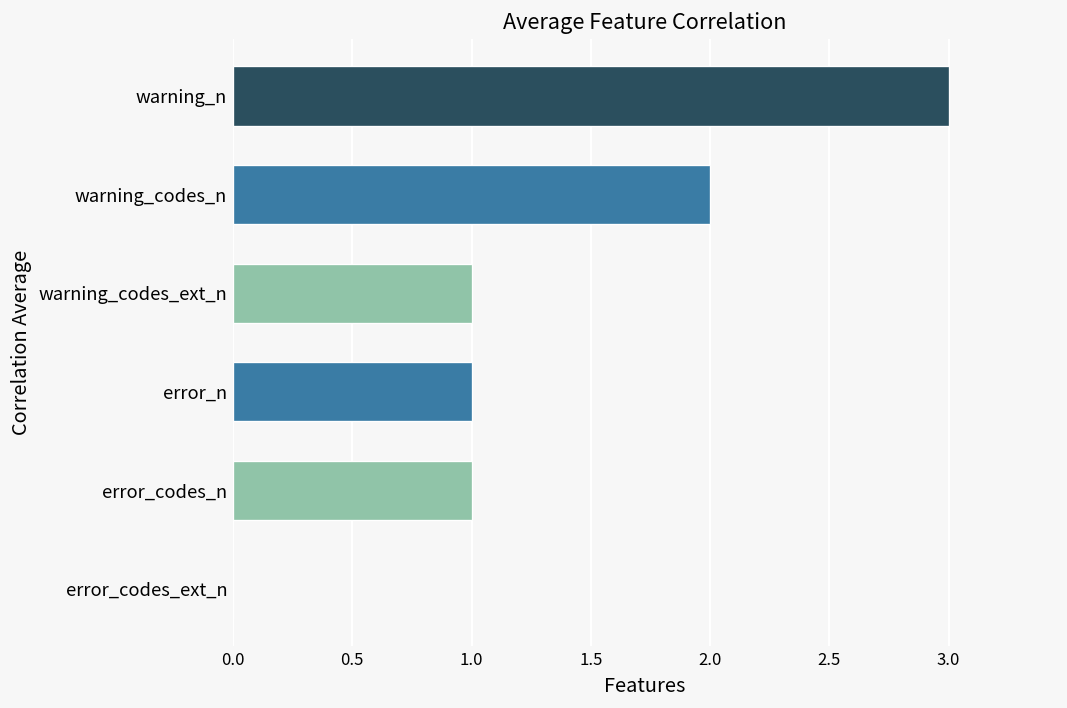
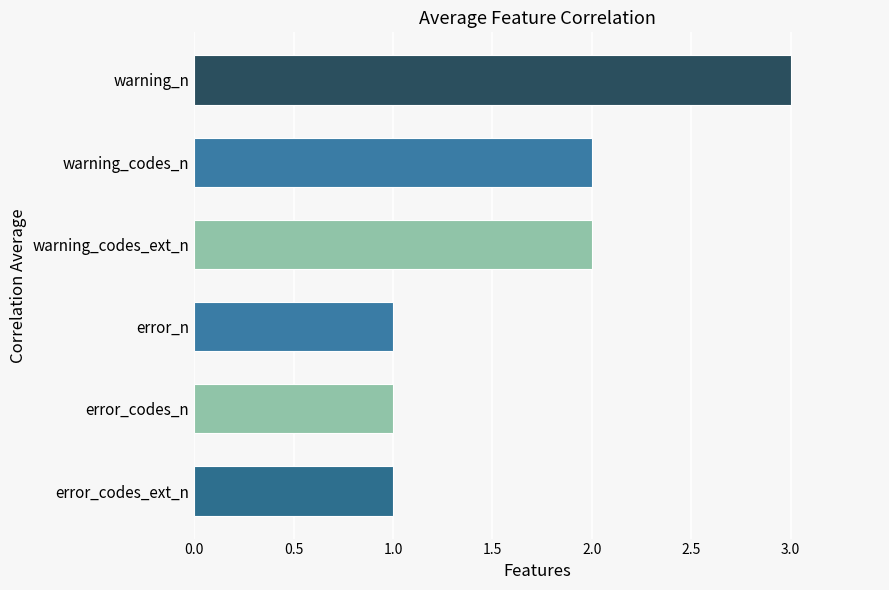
  {
    "warning_n": 3,
    "warning_codes_n": 2,
-   "warning_codes_ext_n": 1,
+   "warning_codes_ext_n": 2,
    "error_n": 1,
    "error_codes_n": 1,
-   "error_codes_ext_n": 0
+   "error_codes_ext_n": 1
  }
